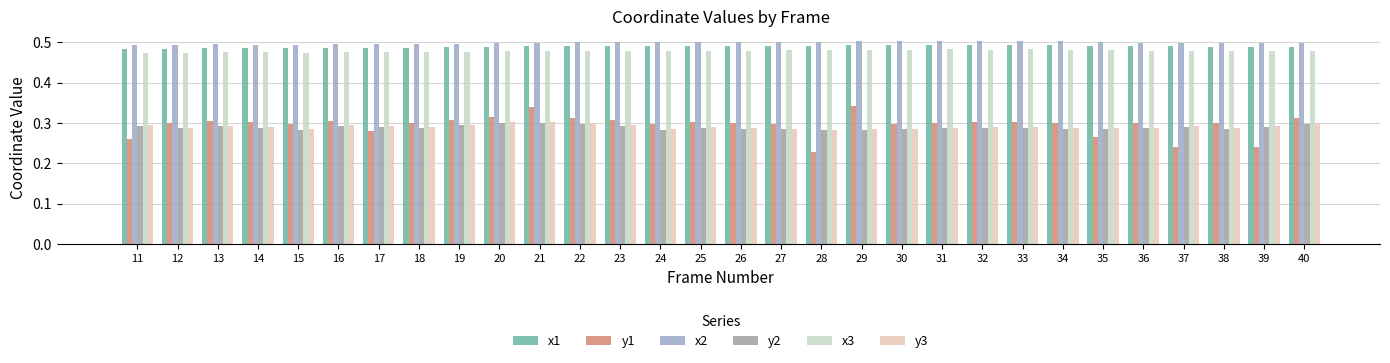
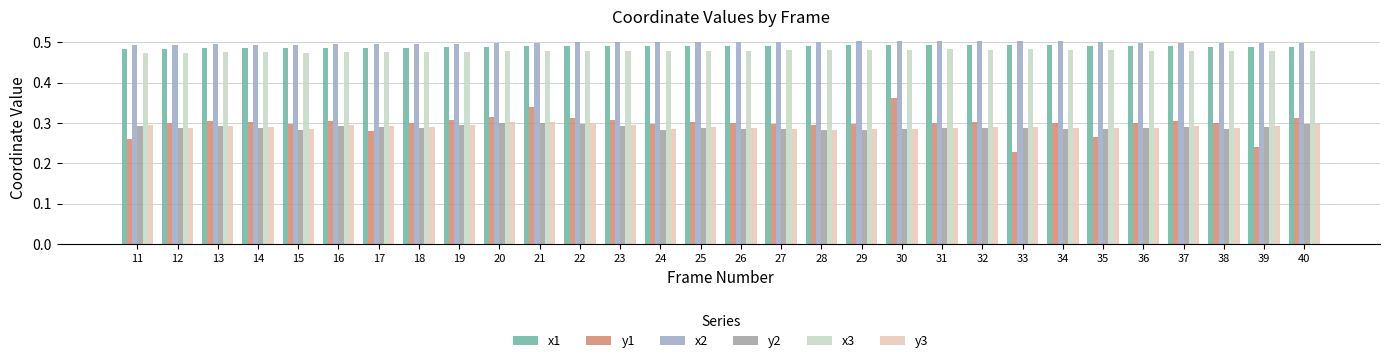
  {
    "y1": {
      "11": 0.26,
      "12": 0.30,
      "13": 0.31,
      "14": 0.30,
      "15": 0.30,
      "16": 0.31,
      "17": 0.28,
      "18": 0.30,
      "19": 0.31,
      "20": 0.31,
      "21": 0.34,
      "22": 0.31,
      "23": 0.31,
      "24": 0.30,
      "25": 0.30,
      "26": 0.30,
      "27": 0.30,
-     "28": 0.23,
-     "29": 0.34,
-     "30": 0.30,
+     "28": 0.30,
+     "29": 0.30,
+     "30": 0.36,
      "31": 0.30,
      "32": 0.30,
-     "33": 0.30,
+     "33": 0.23,
      "34": 0.30,
      "35": 0.27,
      "36": 0.30,
-     "37": 0.24,
+     "37": 0.30,
      "38": 0.30,
      "39": 0.24,
      "40": 0.31
    }
  }
